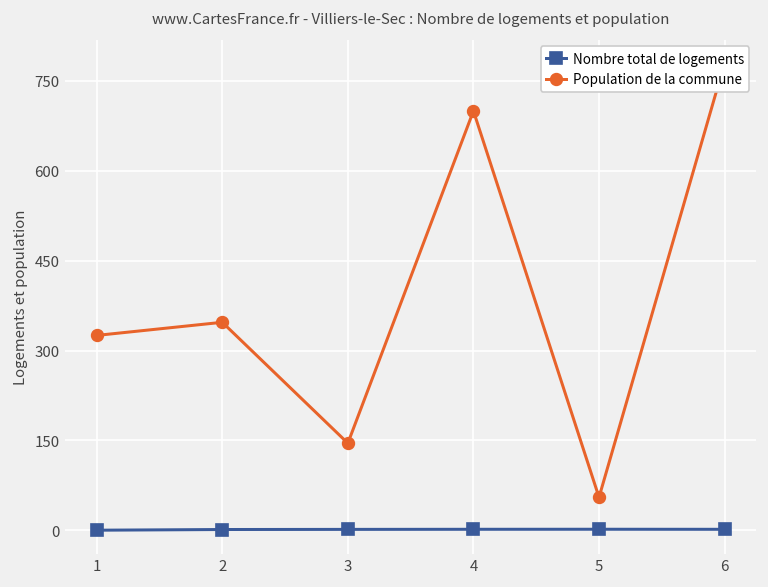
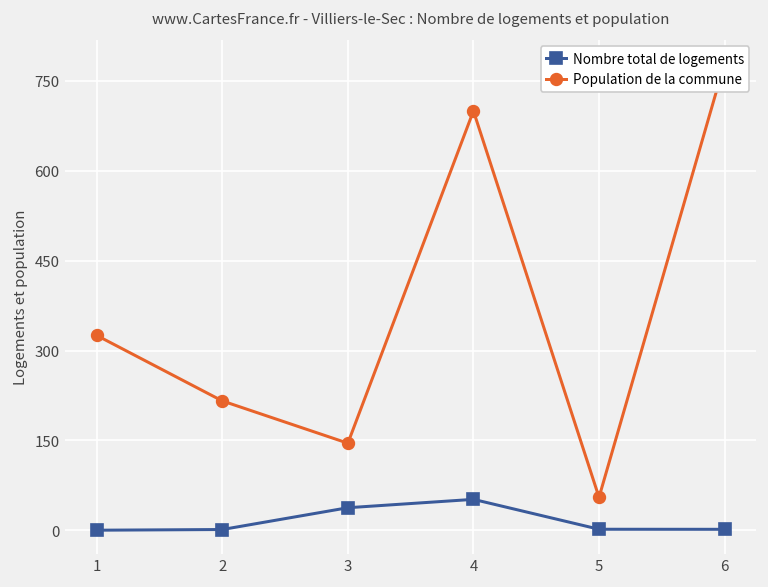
  {
    "Nombre total de logements": {
      "1": 0,
      "2": 0,
-     "3": 0,
-     "4": 0,
+     "3": 40,
+     "4": 50,
      "5": 0,
      "6": 0
    },
    "Population de la commune": {
      "1": 330,
-     "2": 350,
+     "2": 220,
      "3": 150,
      "4": 700,
      "5": 60
    }
  }
